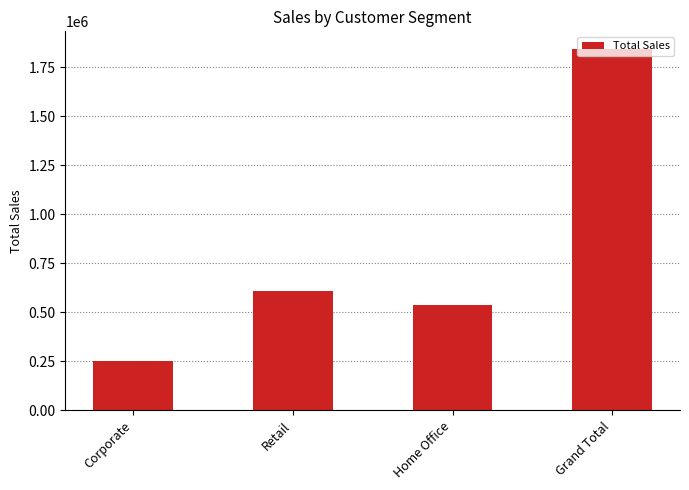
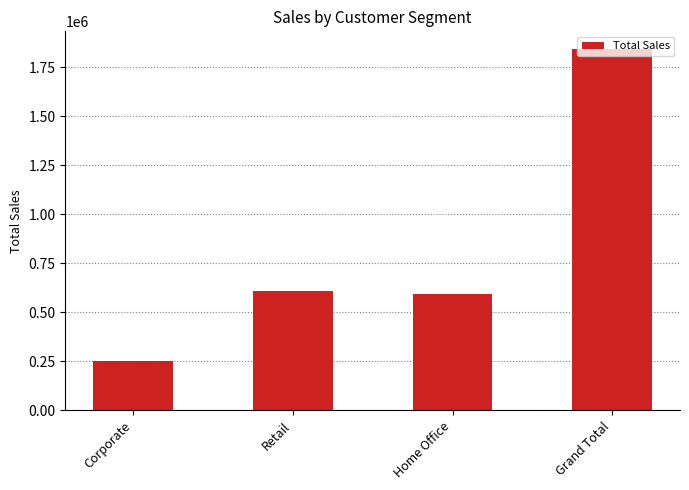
  {
    "Corporate": 250000,
    "Retail": 610000,
-   "Home Office": 540000
+   "Home Office": 590000
  }
